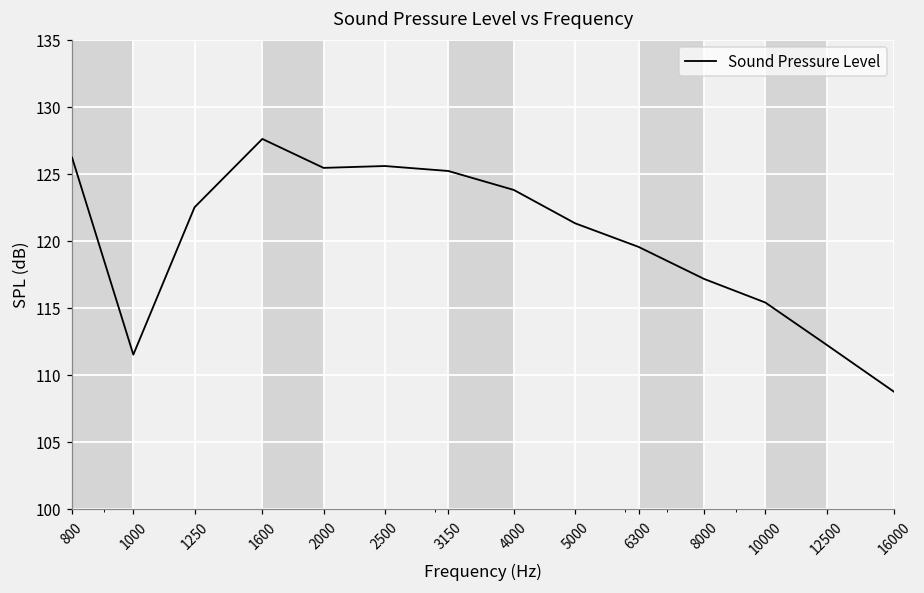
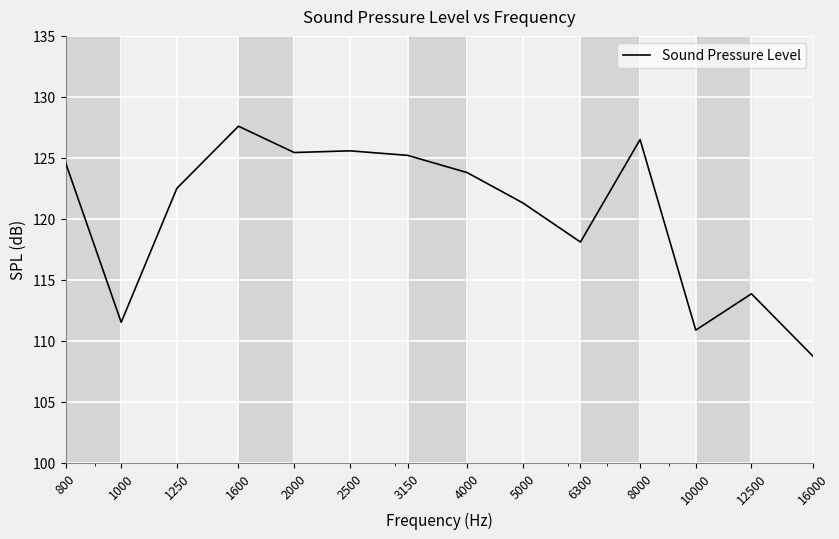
  {
-   "800": 126.2,
+   "800": 124.6,
    "1000": 111.5,
    "1250": 122.5,
    "1600": 127.6,
    "2000": 125.4,
    "2500": 125.6,
    "3150": 125.2,
    "4000": 123.8,
    "5000": 121.3,
-   "6300": 119.5,
-   "8000": 117.2,
-   "10000": 115.4,
-   "12500": 112.2,
+   "6300": 118.1,
+   "8000": 126.5,
+   "10000": 110.9,
+   "12500": 113.8,
    "16000": 108.7
  }
